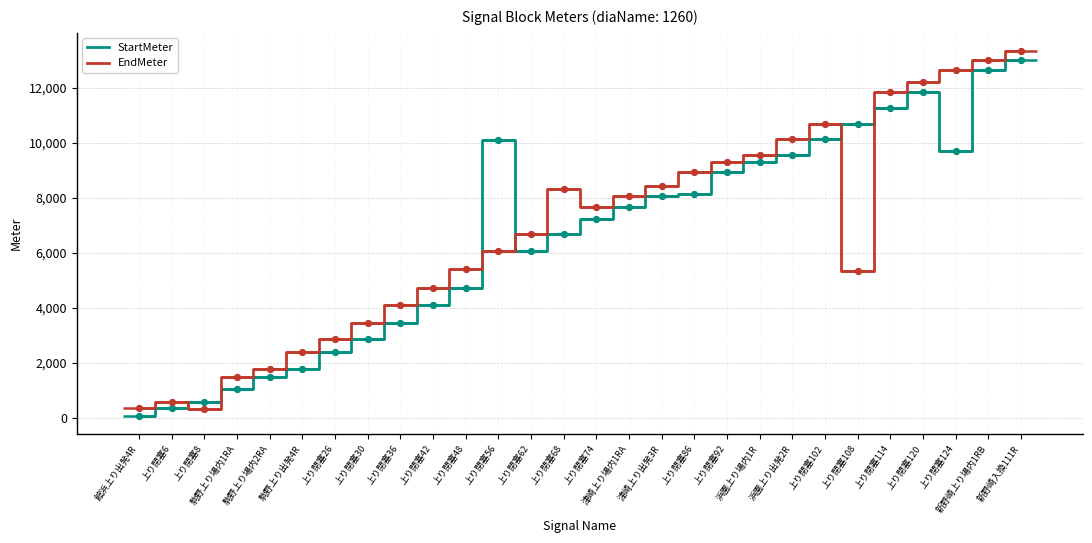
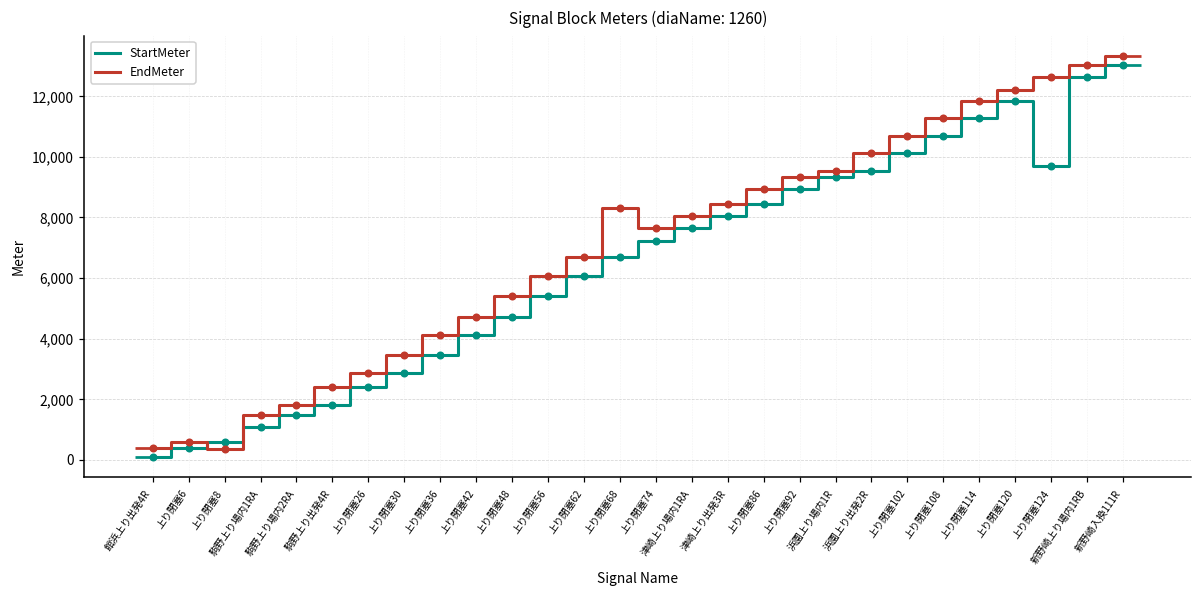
  {
    "StartMeter": {
      "館浜上り出発4R": "100",
      "上り閉塞6": "400",
      "上り閉塞8": "600",
      "駒野上り場内1RA": "1,100",
      "駒野上り場内2RA": "1,500",
      "駒野上り出発4R": "1,800",
      "上り閉塞26": "2,400",
      "上り閉塞30": "2,900",
      "上り閉塞36": "3,500",
      "上り閉塞42": "4,100",
      "上り閉塞48": "4,700",
-     "上り閉塞56": "10,100",
+     "上り閉塞56": "5,400",
      "上り閉塞62": "6,100",
      "上り閉塞68": "6,700",
      "上り閉塞74": "7,200",
      "津崎上り場内1RA": "7,700",
      "津崎上り出発3R": "8,100",
-     "上り閉塞86": "8,200",
+     "上り閉塞86": "8,400",
      "上り閉塞92": "9,000",
      "浜園上り場内1R": "9,300",
      "浜園上り出発2R": "9,500",
      "上り閉塞102": "10,100",
      "上り閉塞108": "10,700",
      "上り閉塞114": "11,300",
      "上り閉塞120": "11,800",
      "上り閉塞124": "9,700",
      "新野崎上り場内1RB": "12,600",
      "新野崎入換111R": "13,000"
    },
    "EndMeter": {
      "館浜上り出発4R": "400",
      "上り閉塞6": "600",
      "上り閉塞8": "300",
      "駒野上り場内1RA": "1,500",
      "駒野上り場内2RA": "1,800",
      "駒野上り出発4R": "2,400",
      "上り閉塞26": "2,900",
      "上り閉塞30": "3,500",
      "上り閉塞36": "4,100",
      "上り閉塞42": "4,700",
      "上り閉塞48": "5,400",
      "上り閉塞56": "6,100",
      "上り閉塞62": "6,700",
      "上り閉塞68": "8,300",
      "上り閉塞74": "7,700",
      "津崎上り場内1RA": "8,100",
      "津崎上り出発3R": "8,400",
      "上り閉塞86": "9,000",
      "上り閉塞92": "9,300",
      "浜園上り場内1R": "9,500",
      "浜園上り出発2R": "10,100",
      "上り閉塞102": "10,700",
-     "上り閉塞108": "5,300",
+     "上り閉塞108": "11,300",
      "上り閉塞114": "11,800",
      "上り閉塞120": "12,200",
      "上り閉塞124": "12,600",
      "新野崎上り場内1RB": "13,000",
      "新野崎入換111R": "13,300"
    }
  }
